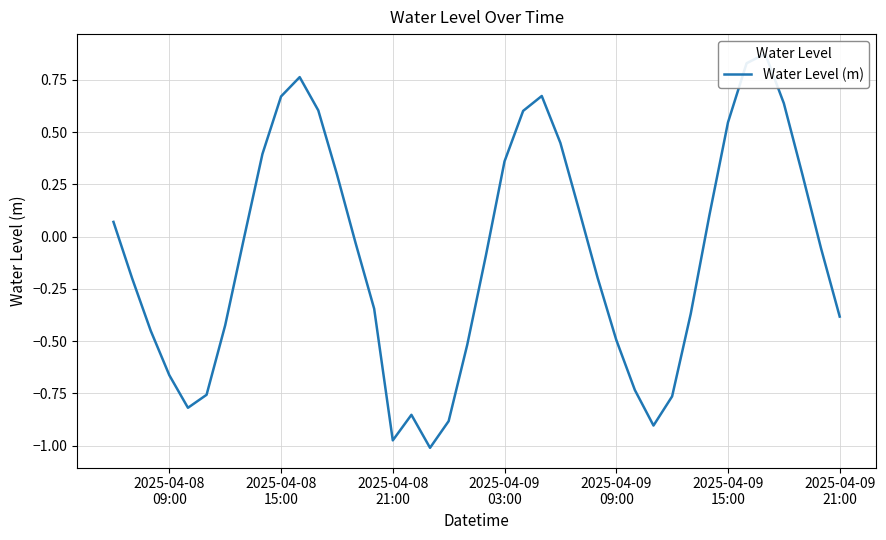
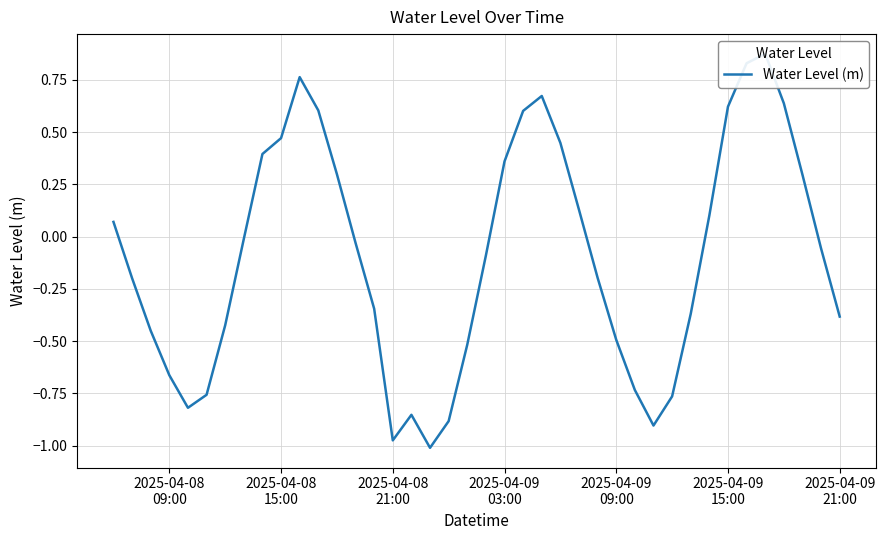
  {
    "2025-04-08 09:00": -0.66,
-   "2025-04-08 15:00": 0.67,
+   "2025-04-08 15:00": 0.47,
    "2025-04-08 21:00": -0.98,
    "2025-04-09 03:00": 0.36,
    "2025-04-09 09:00": -0.49,
-   "2025-04-09 15:00": 0.55,
+   "2025-04-09 15:00": 0.62,
    "2025-04-09 21:00": -0.38
  }
